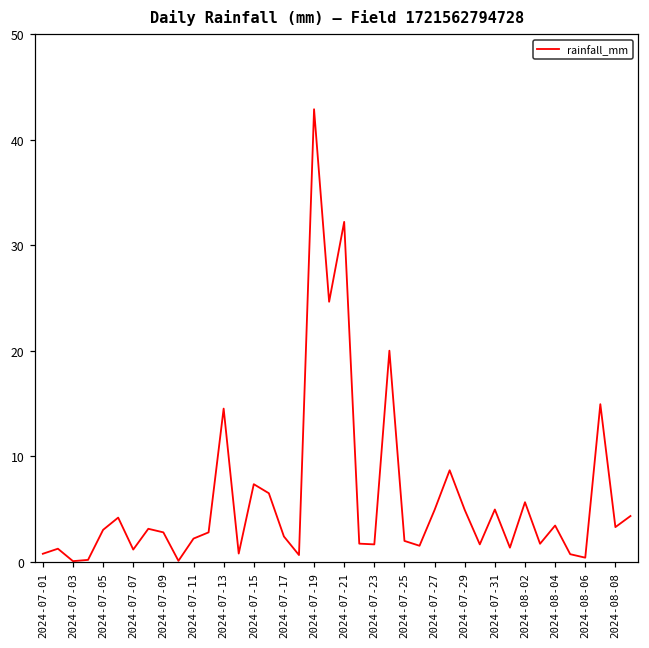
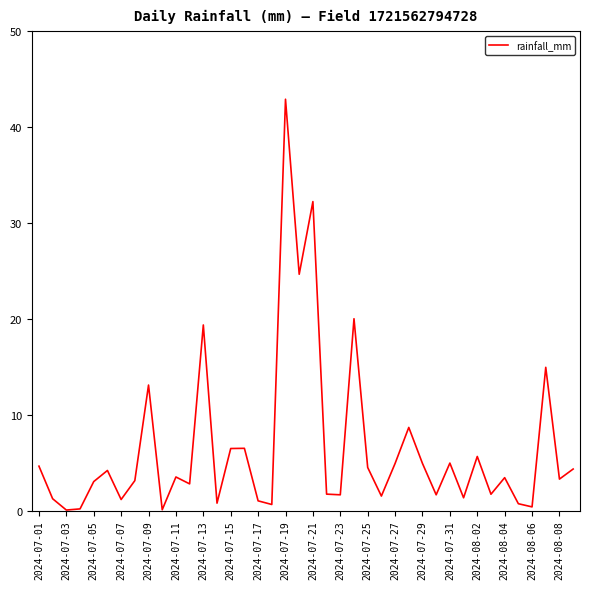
  {
-   "2024-07-01": 1,
+   "2024-07-01": 5,
    "2024-07-03": 0,
    "2024-07-05": 3,
    "2024-07-07": 1,
-   "2024-07-09": 3,
-   "2024-07-11": 2,
-   "2024-07-13": 15,
-   "2024-07-15": 7,
-   "2024-07-17": 2,
+   "2024-07-09": 13,
+   "2024-07-11": 4,
+   "2024-07-13": 19,
+   "2024-07-15": 6,
+   "2024-07-17": 1,
    "2024-07-19": 43,
    "2024-07-21": 32,
    "2024-07-23": 2,
-   "2024-07-25": 2,
+   "2024-07-25": 4,
    "2024-07-27": 5,
    "2024-07-29": 5,
    "2024-07-31": 5,
    "2024-08-02": 6,
    "2024-08-04": 3,
    "2024-08-06": 0,
    "2024-08-08": 3
  }
